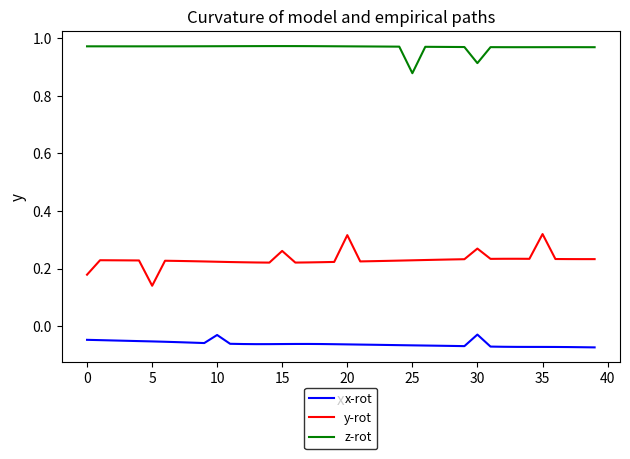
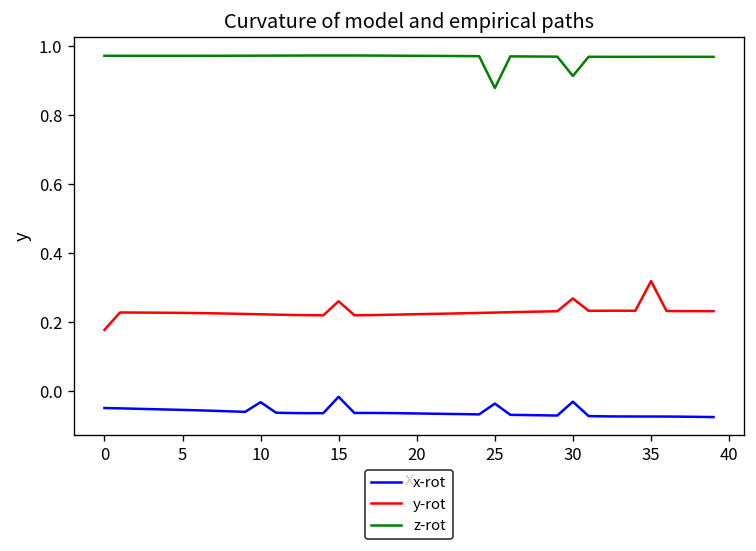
  {
    "x-rot": {
      "0": -0.05,
      "5": -0.05,
      "10": -0.03,
-     "15": -0.06,
+     "15": -0.02,
      "20": -0.06,
-     "25": -0.07,
+     "25": -0.04,
      "30": -0.03,
      "35": -0.07
    },
    "y-rot": {
      "0": 0.18,
-     "5": 0.14,
+     "5": 0.23,
      "10": 0.22,
      "15": 0.26,
-     "20": 0.32,
+     "20": 0.22,
      "25": 0.23,
      "30": 0.27,
      "35": 0.32
    },
    "z-rot": {
      "0": 0.97,
      "5": 0.97,
      "10": 0.97,
      "15": 0.97,
      "20": 0.97,
      "25": 0.88,
      "30": 0.91,
      "35": 0.97
    }
  }
